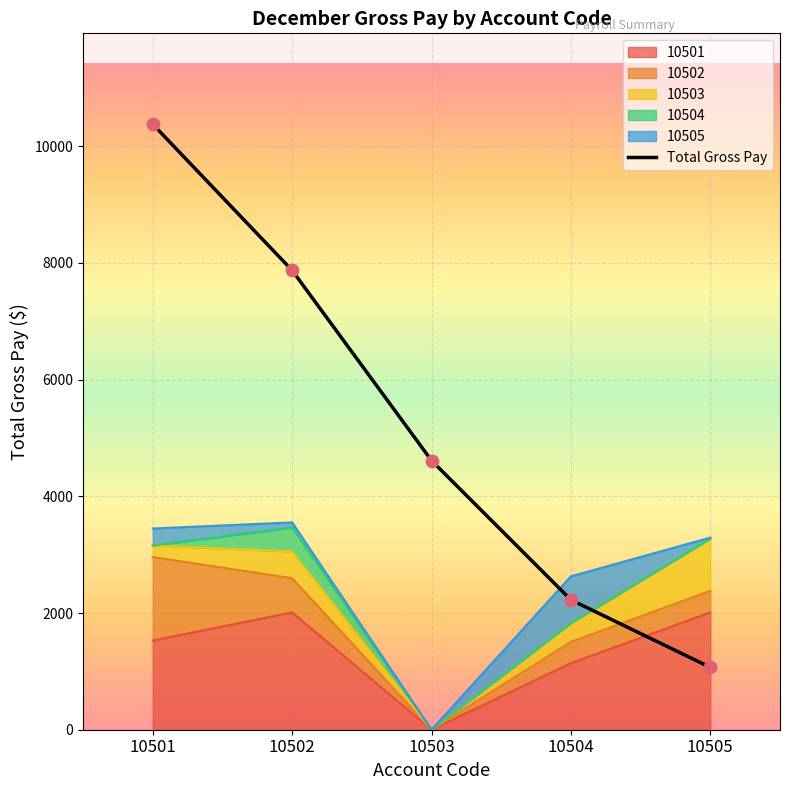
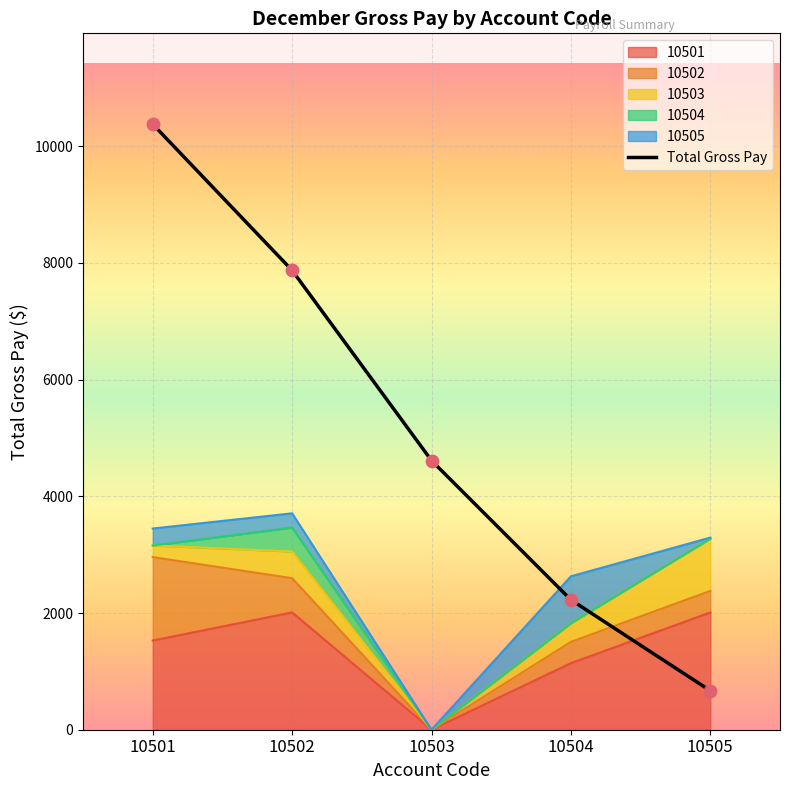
  {
    "10505": {
-     "10502": 100
+     "10502": 200
    },
    "Total Gross Pay": {
      "10501": 10400,
      "10502": 7900,
      "10503": 4600,
      "10504": 2200,
-     "10505": 1100
+     "10505": 700
    }
  }
